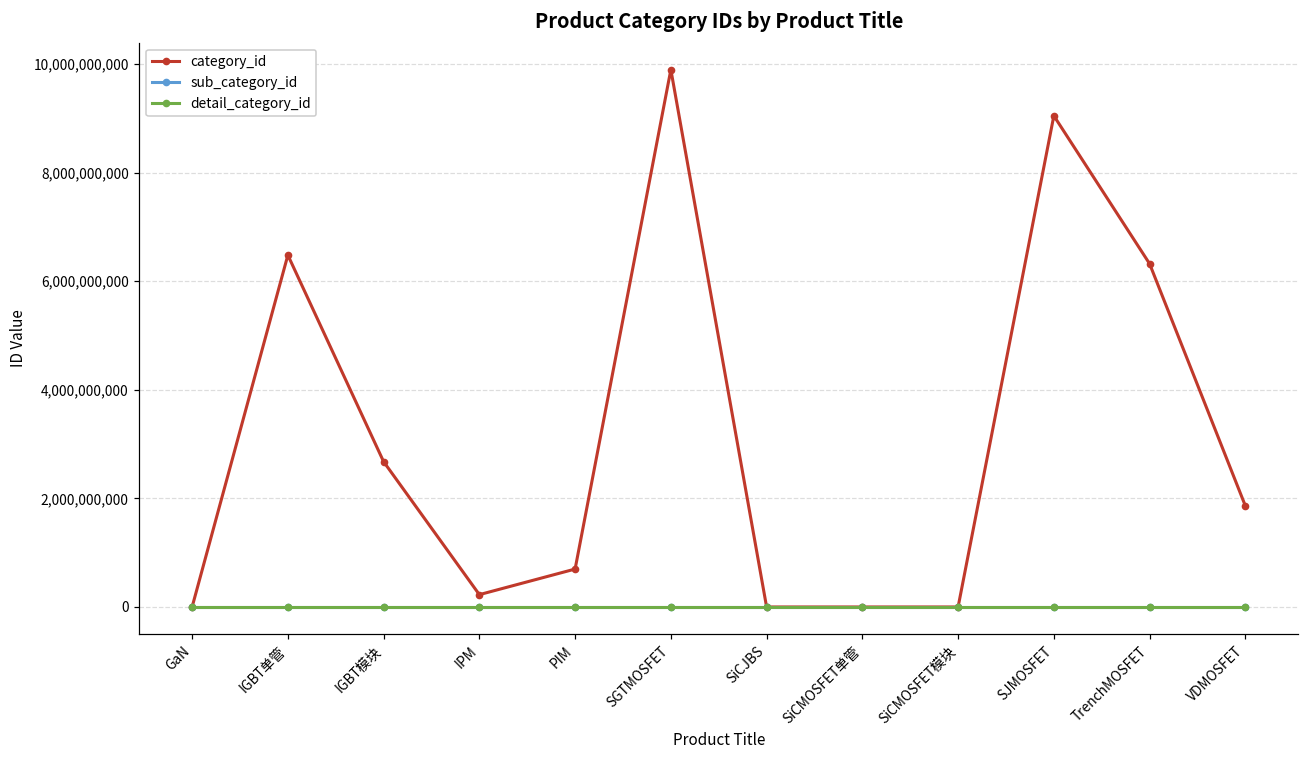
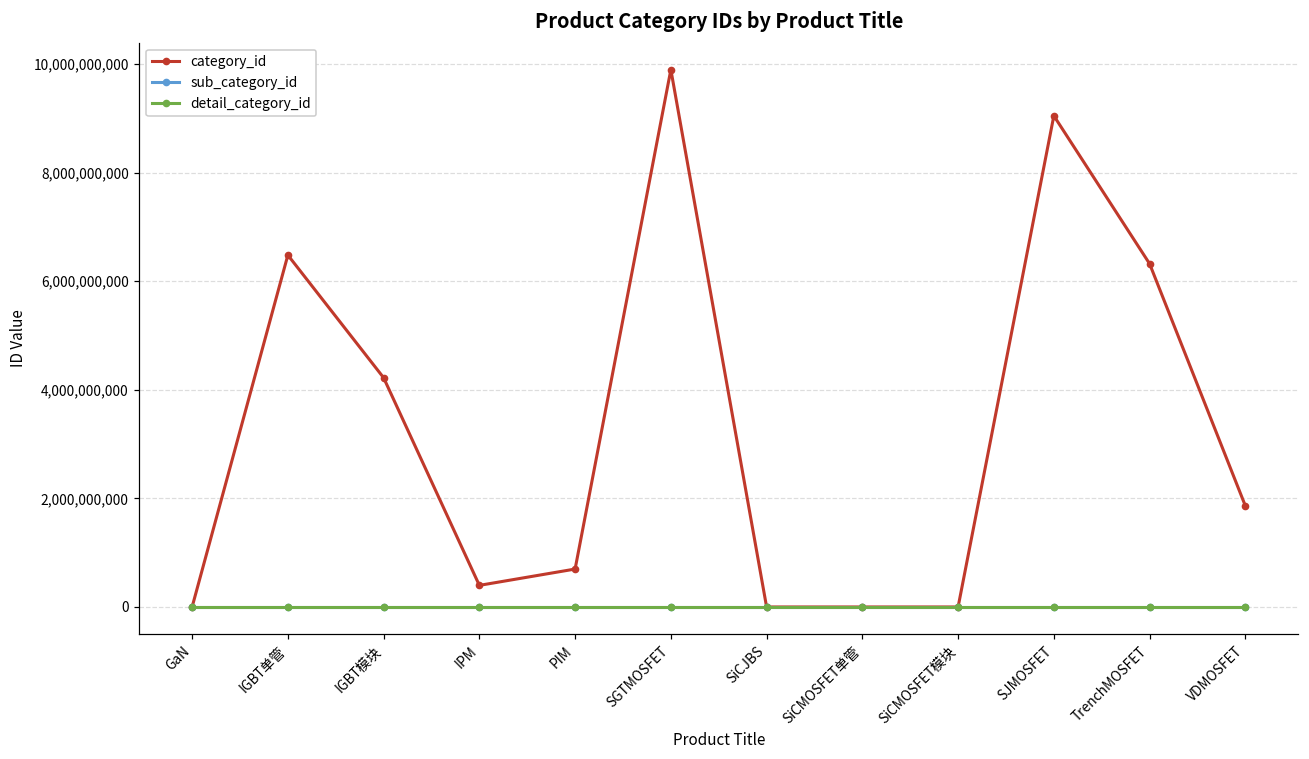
  {
    "category_id": {
      "IGBT单管": "6,500,000,000",
-     "IGBT模块": "2,700,000,000",
-     "IPM": "200,000,000",
+     "IGBT模块": "4,200,000,000",
+     "IPM": "400,000,000",
      "PIM": "700,000,000",
      "SGTMOSFET": "9,900,000,000",
      "SJMOSFET": "9,000,000,000",
      "TrenchMOSFET": "6,300,000,000",
      "VDMOSFET": "1,900,000,000"
    },
    "detail_category_id": {
      "IGBT单管": "0",
      "IGBT模块": "0",
      "IPM": "0",
      "PIM": "0",
      "SGTMOSFET": "0",
      "SJMOSFET": "0",
      "TrenchMOSFET": "0",
      "VDMOSFET": "0"
    }
  }
